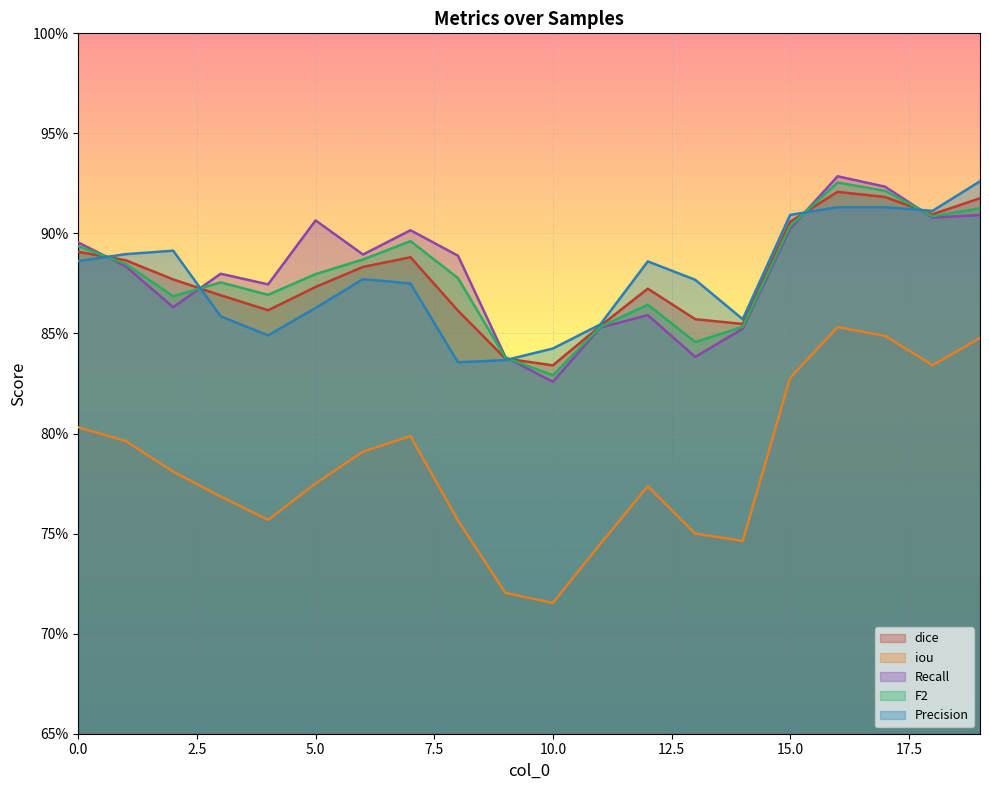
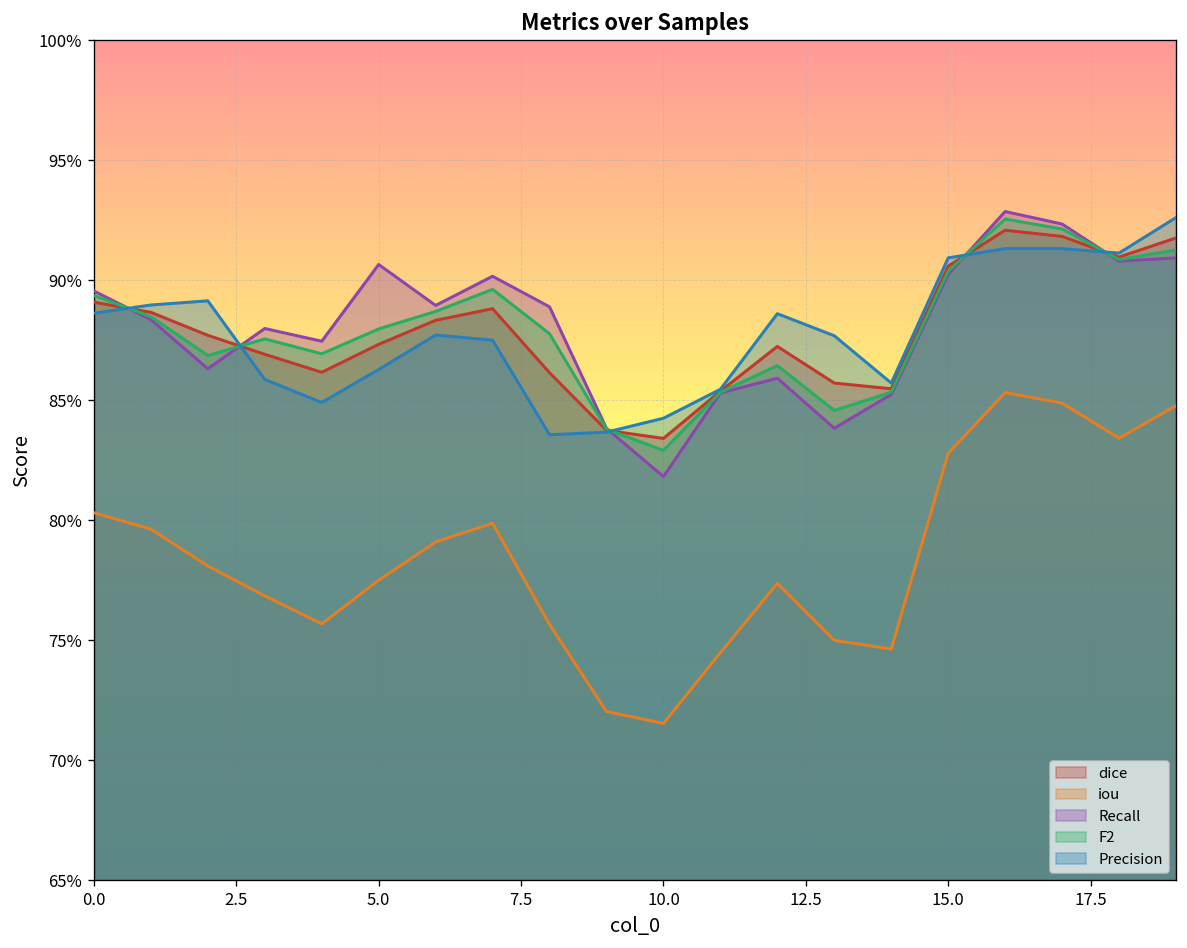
  {
    "Recall": {
      "0.0": "89.5%",
      "5.0": "90.7%",
-     "10.0": "82.6%",
+     "10.0": "81.8%",
      "15.0": "90.2%"
    }
  }
